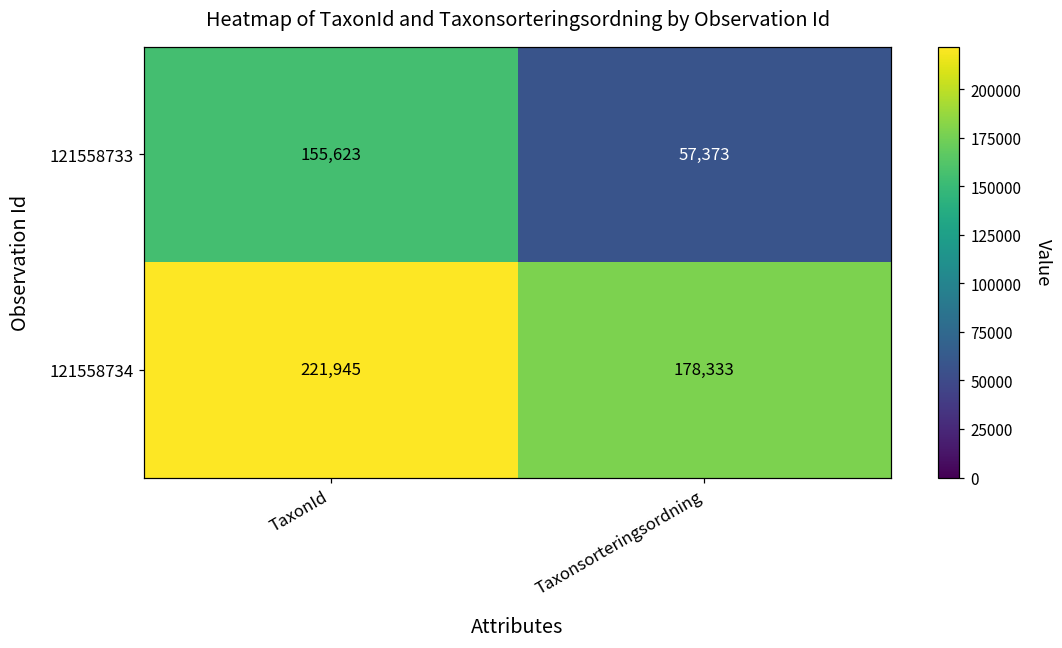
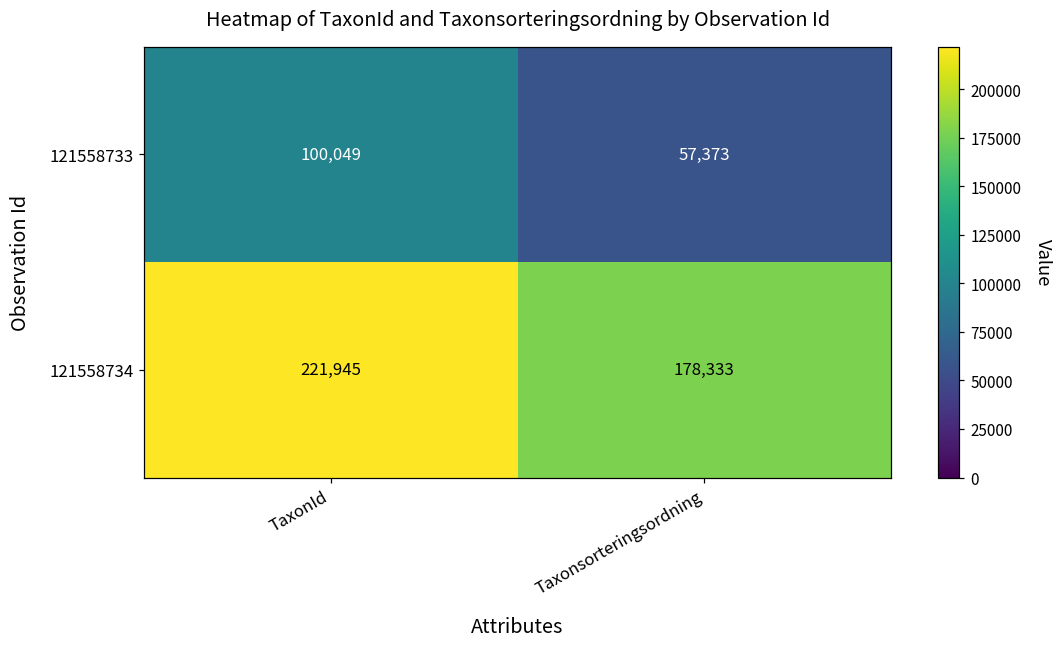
  {
    "121558733": {
-     "TaxonId": "155,623",
+     "TaxonId": "100,049",
      "Taxonsorteringsordning": "57,373"
    },
    "121558734": {
      "TaxonId": "221,945",
      "Taxonsorteringsordning": "178,333"
    }
  }
